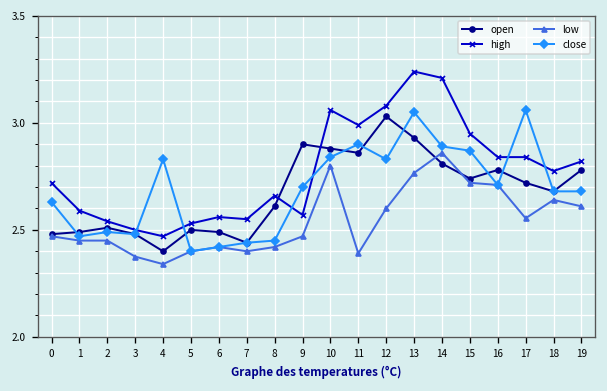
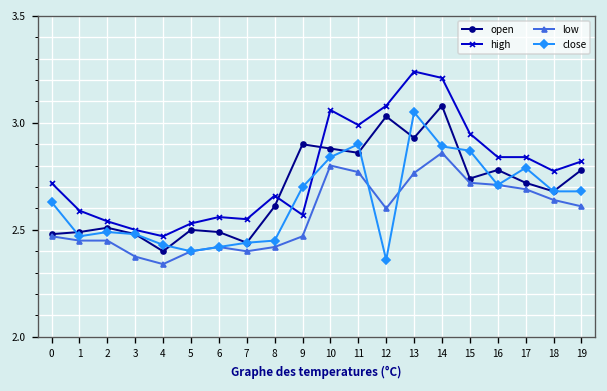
  {
    "open": {
      "1": 2.49,
      "2": 2.51,
      "4": 2.40,
      "5": 2.50,
      "6": 2.49,
      "8": 2.61,
      "9": 2.90,
      "10": 2.88,
      "11": 2.86,
      "12": 3.03,
      "13": 2.93,
-     "14": 2.81,
+     "14": 3.08,
      "15": 2.74,
      "16": 2.78,
      "17": 2.72,
      "19": 2.78
    },
    "high": {
      "0": 2.72,
      "1": 2.59,
      "2": 2.54,
      "3": 2.50,
      "4": 2.47,
      "5": 2.53,
      "6": 2.56,
      "7": 2.55,
      "8": 2.66,
      "9": 2.57,
      "10": 3.06,
      "11": 2.99,
      "12": 3.08,
      "13": 3.24,
      "14": 3.21,
      "15": 2.95,
      "16": 2.84,
      "17": 2.84,
      "18": 2.78,
      "19": 2.82
    },
    "low": {
      "1": 2.45,
      "2": 2.45,
      "3": 2.38,
      "4": 2.34,
      "7": 2.40,
      "8": 2.42,
      "9": 2.47,
      "10": 2.80,
-     "11": 2.39,
+     "11": 2.77,
      "12": 2.60,
      "13": 2.77,
      "14": 2.86,
      "15": 2.72,
-     "17": 2.55,
+     "17": 2.69,
      "18": 2.64,
      "19": 2.61
    },
    "close": {
      "0": 2.63,
      "1": 2.47,
      "2": 2.49,
-     "4": 2.83,
+     "4": 2.43,
      "8": 2.45,
      "9": 2.70,
      "10": 2.84,
      "11": 2.90,
-     "12": 2.83,
+     "12": 2.36,
      "13": 3.05,
      "14": 2.89,
      "15": 2.87,
-     "17": 3.06,
+     "17": 2.79,
      "19": 2.68
    }
  }
